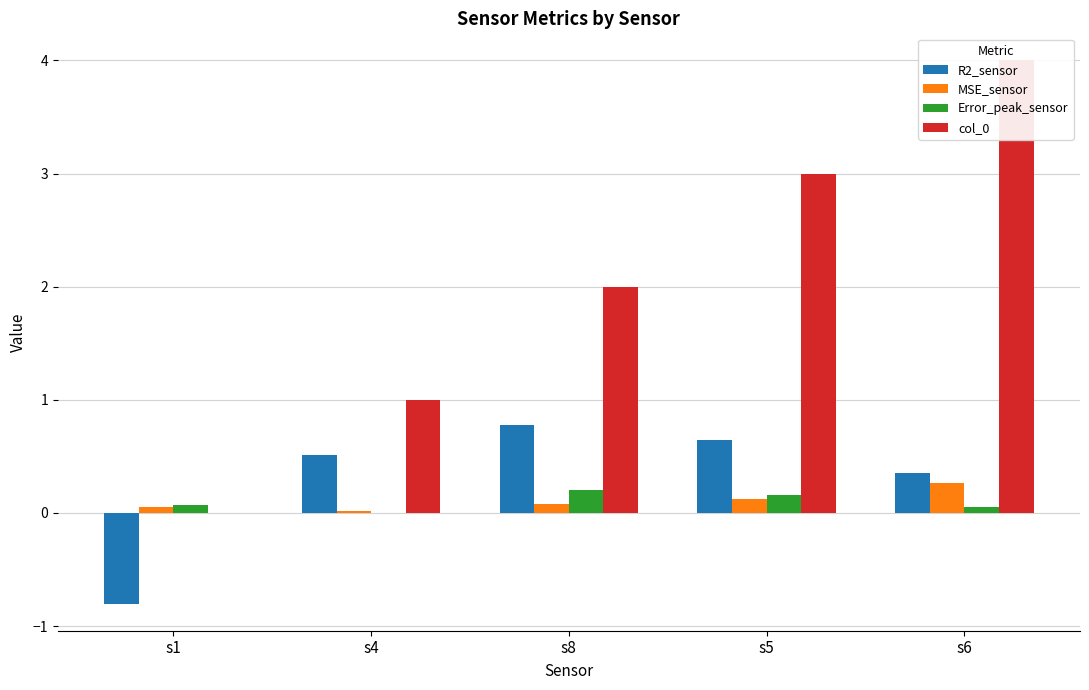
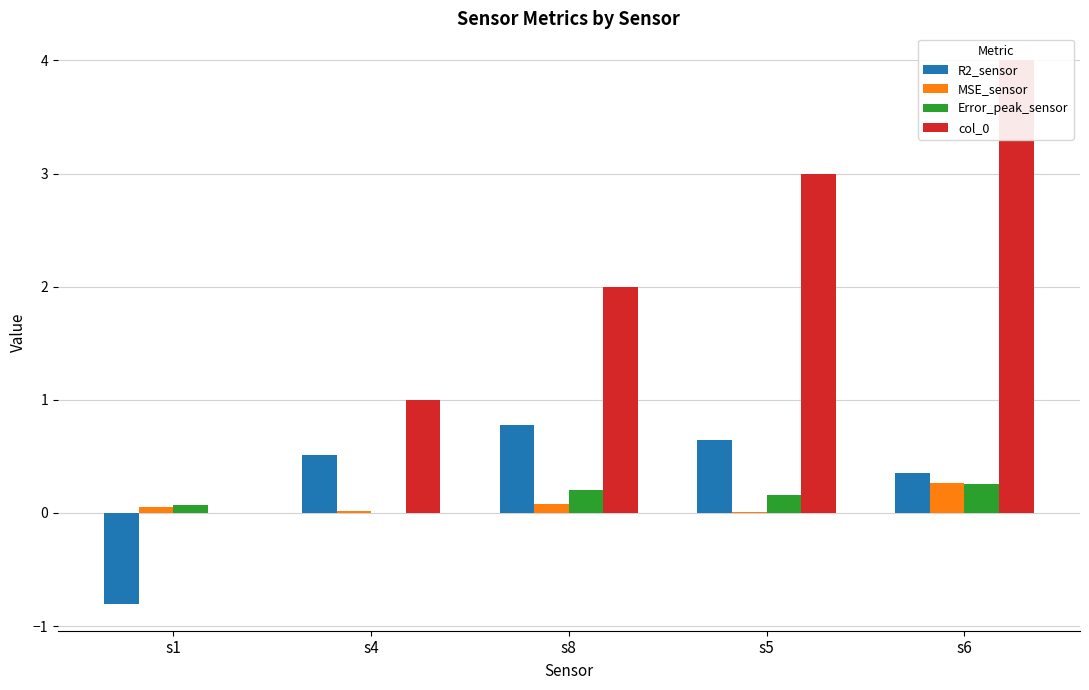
  {
    "R2_sensor": {
      "s1": -0.80,
      "s4": 0.51,
      "s8": 0.78,
      "s5": 0.64,
      "s6": 0.36
    },
    "MSE_sensor": {
      "s1": 0.06,
      "s8": 0.08,
-     "s5": 0.13,
+     "s5": 0.01,
      "s6": 0.27
    },
    "Error_peak_sensor": {
      "s1": 0.07,
      "s8": 0.20,
      "s5": 0.16,
-     "s6": 0.06
+     "s6": 0.26
    },
    "col_0": {
      "s1": 0.00,
      "s4": 1.00,
      "s8": 2.00,
      "s5": 3.00
    }
  }
